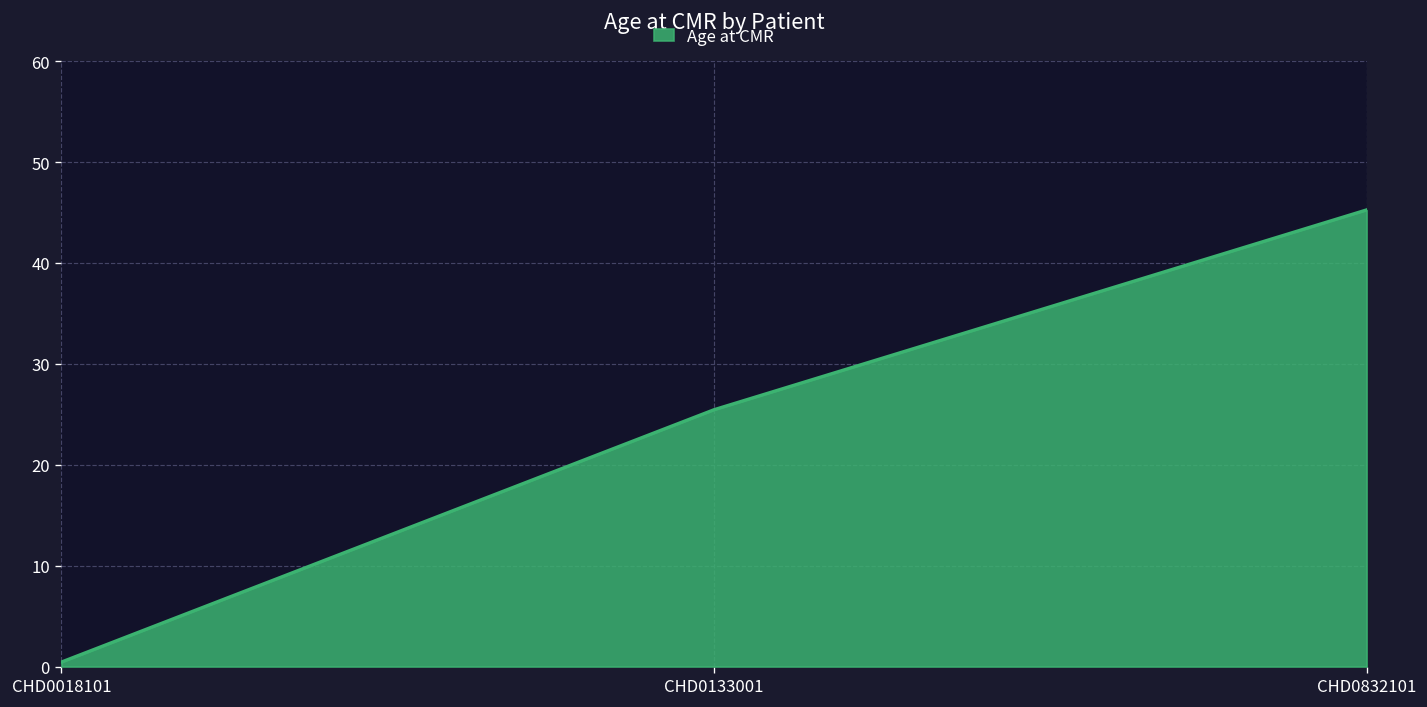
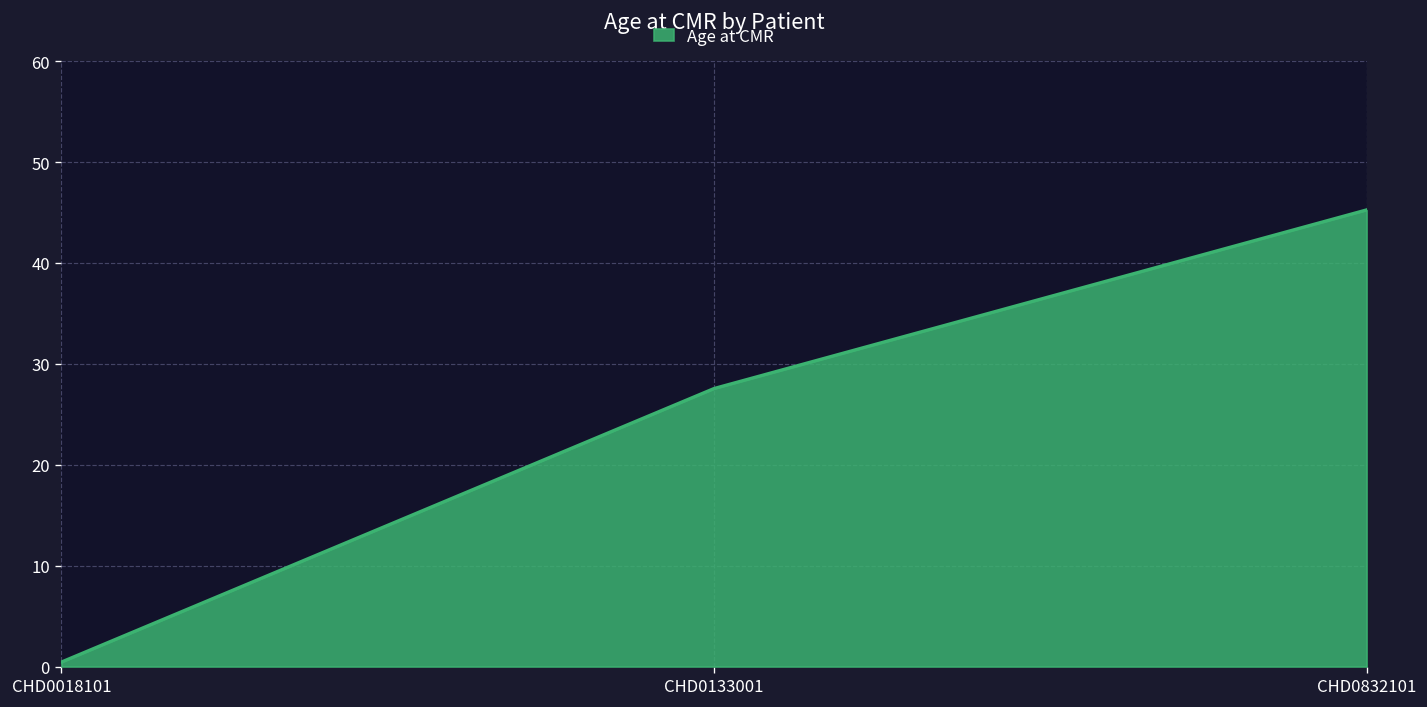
  {
    "CHD0018101": 0,
-   "CHD0133001": 25,
+   "CHD0133001": 28,
    "CHD0832101": 45
  }
